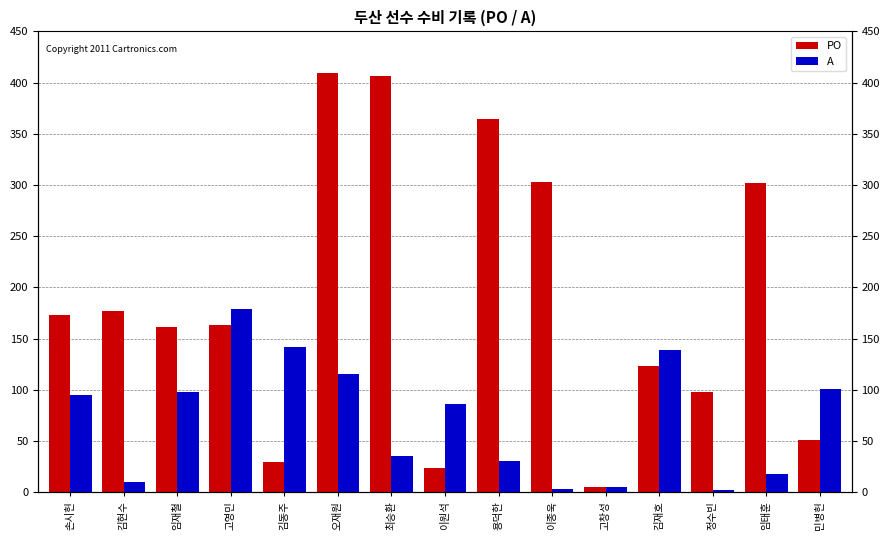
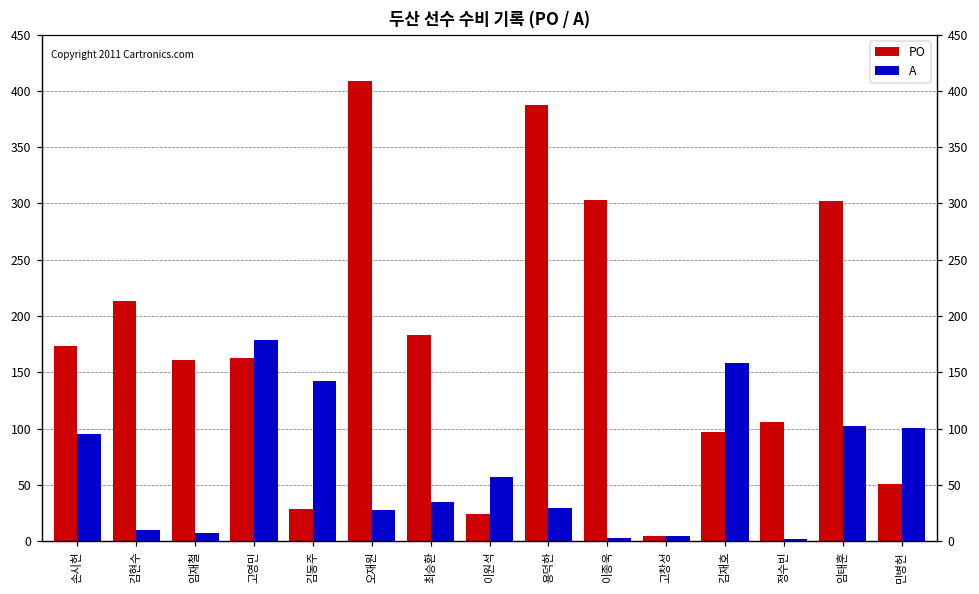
  {
    "PO": {
      "손시헌": 173,
-     "김현수": 177,
+     "김현수": 213,
      "임재철": 161,
      "고영민": 163,
      "김동주": 29,
      "오재원": 409,
-     "최승환": 406,
+     "최승환": 183,
      "이원석": 24,
-     "용덕한": 364,
+     "용덕한": 387,
      "이종욱": 303,
      "고창성": 5,
-     "김재호": 123,
-     "정수빈": 98,
+     "김재호": 97,
+     "정수빈": 106,
      "임태훈": 302,
      "민병헌": 51
    },
    "A": {
      "손시헌": 95,
      "김현수": 10,
-     "임재철": 98,
+     "임재철": 7,
      "고영민": 179,
      "김동주": 142,
-     "오재원": 115,
+     "오재원": 28,
      "최승환": 35,
-     "이원석": 86,
+     "이원석": 57,
      "용덕한": 30,
      "이종욱": 3,
      "고창성": 5,
-     "김재호": 139,
-     "임태훈": 18,
+     "김재호": 158,
+     "임태훈": 102,
      "민병헌": 101
    }
  }
